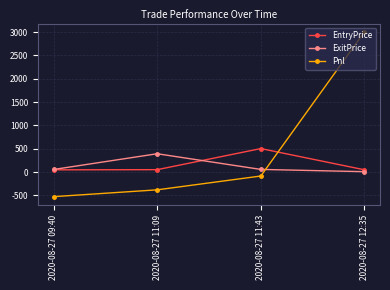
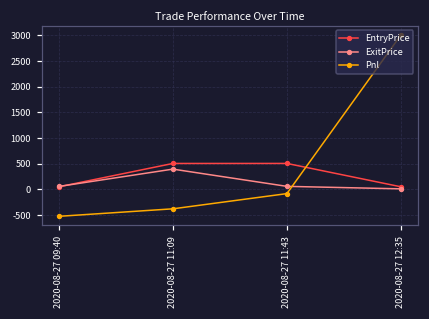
  {
    "EntryPrice": {
-     "2020-08-27 11:09": 100,
+     "2020-08-27 11:09": 500,
      "2020-08-27 11:43": 500
    },
    "ExitPrice": {
      "2020-08-27 11:09": 400,
      "2020-08-27 11:43": 100
    },
    "Pnl": {
      "2020-08-27 09:40": -500,
      "2020-08-27 11:09": -400,
      "2020-08-27 11:43": -100
    }
  }
